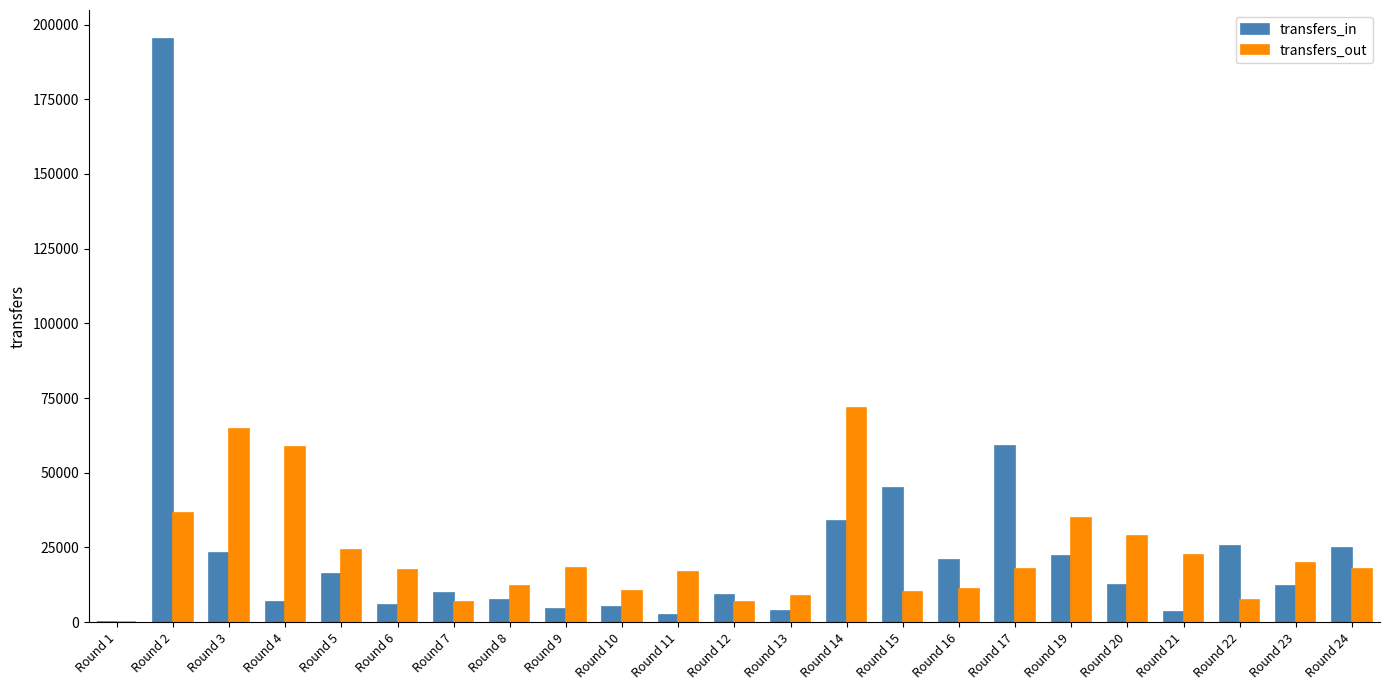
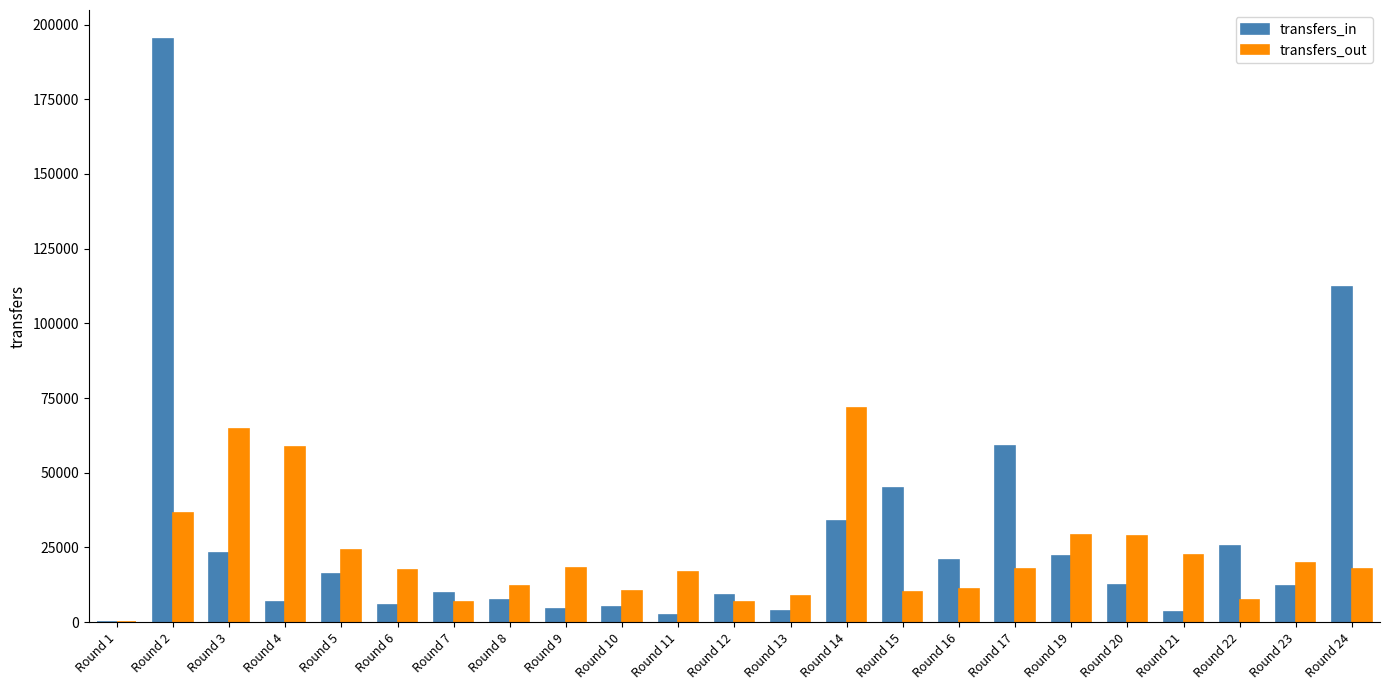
  {
    "transfers_in": {
      "Round 1": 0,
      "Round 2": 195000,
      "Round 3": 23000,
      "Round 4": 7000,
      "Round 5": 16000,
      "Round 6": 6000,
      "Round 7": 10000,
      "Round 8": 7000,
      "Round 9": 4000,
      "Round 10": 5000,
      "Round 11": 2000,
      "Round 12": 9000,
      "Round 13": 4000,
      "Round 14": 34000,
      "Round 15": 45000,
      "Round 16": 21000,
      "Round 17": 59000,
      "Round 19": 22000,
      "Round 20": 13000,
      "Round 21": 3000,
      "Round 22": 26000,
      "Round 23": 12000,
-     "Round 24": 25000
+     "Round 24": 112000
    },
    "transfers_out": {
      "Round 1": 0,
      "Round 2": 37000,
      "Round 3": 65000,
      "Round 4": 59000,
      "Round 5": 24000,
      "Round 6": 18000,
      "Round 7": 7000,
      "Round 8": 12000,
      "Round 9": 18000,
      "Round 10": 10000,
      "Round 11": 17000,
      "Round 12": 7000,
      "Round 13": 9000,
      "Round 14": 72000,
      "Round 15": 10000,
      "Round 16": 11000,
      "Round 17": 18000,
-     "Round 19": 35000,
+     "Round 19": 29000,
      "Round 20": 29000,
      "Round 21": 23000,
      "Round 22": 7000,
      "Round 23": 20000,
      "Round 24": 18000
    }
  }
